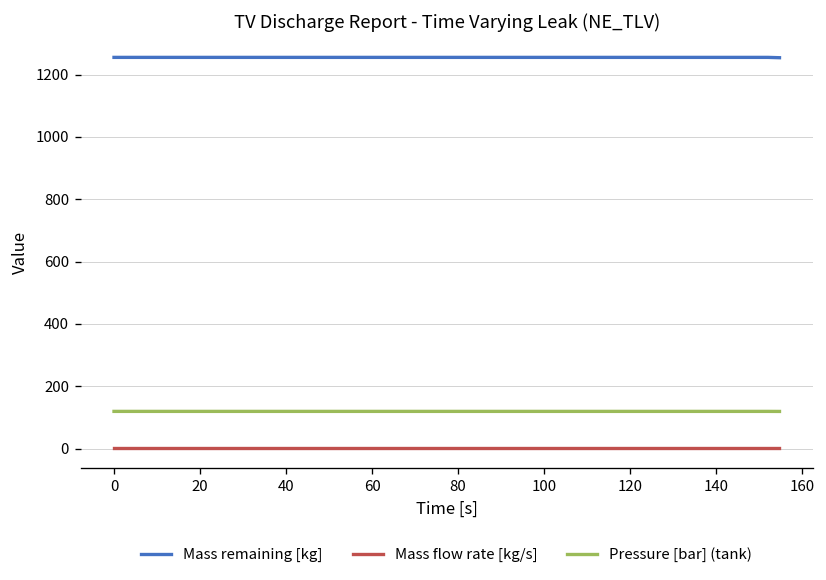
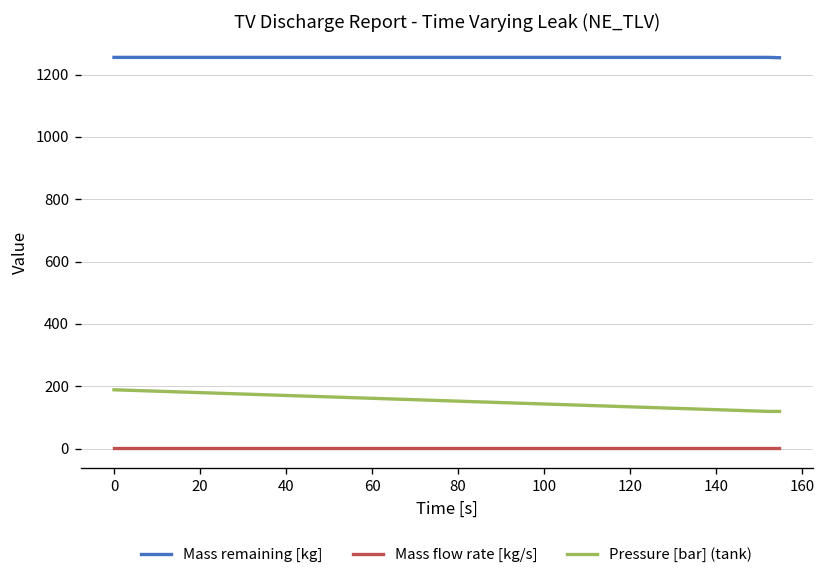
  {
    "Mass remaining [kg]": {
      "0": 1260
    },
    "Mass flow rate [kg/s]": {
      "0": 0
    },
    "Pressure [bar] (tank)": {
-     "0": 120
+     "0": 190
    }
  }
